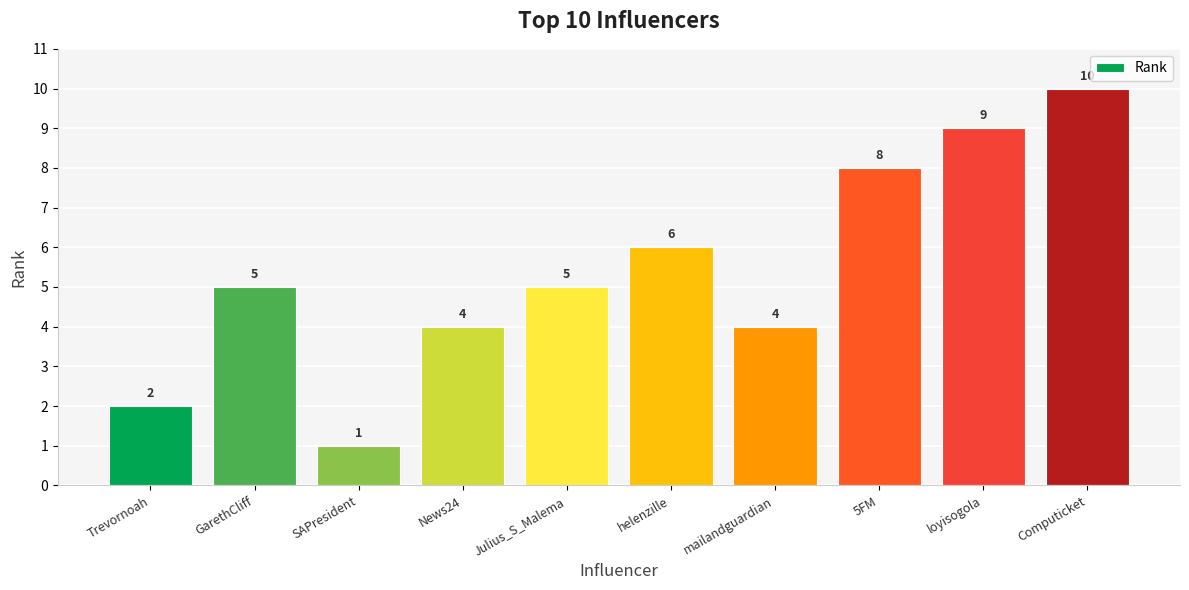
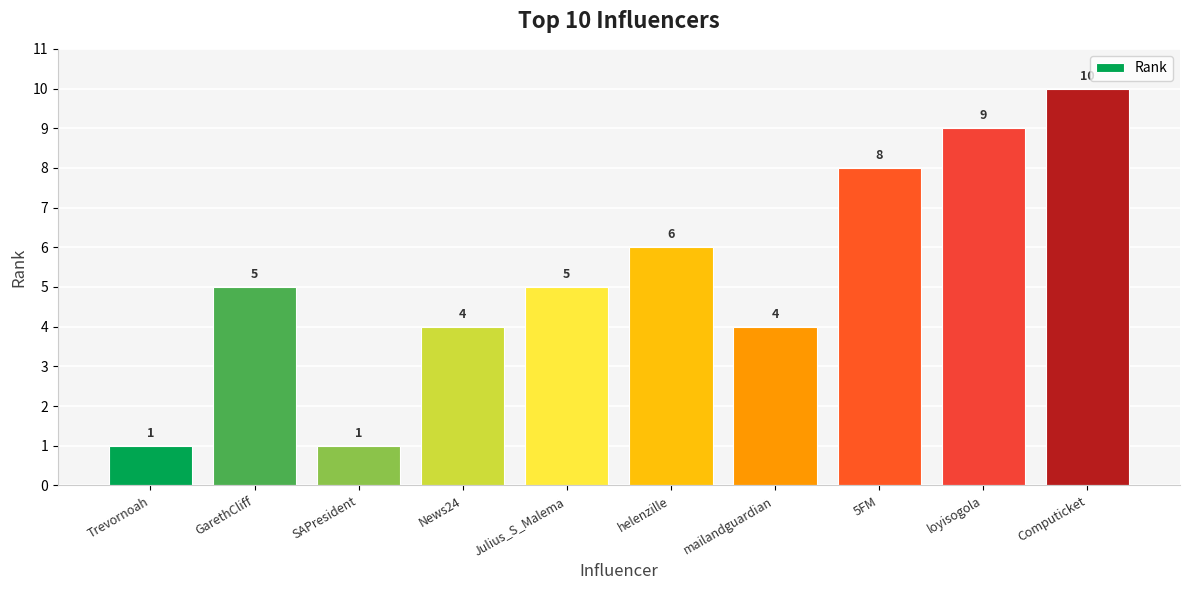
  {
-   "Trevornoah": 2,
+   "Trevornoah": 1,
    "GarethCliff": 5,
    "SAPresident": 1,
    "News24": 4,
    "Julius_S_Malema": 5,
    "helenzille": 6,
    "mailandguardian": 4,
    "5FM": 8,
    "loyisogola": 9
  }
